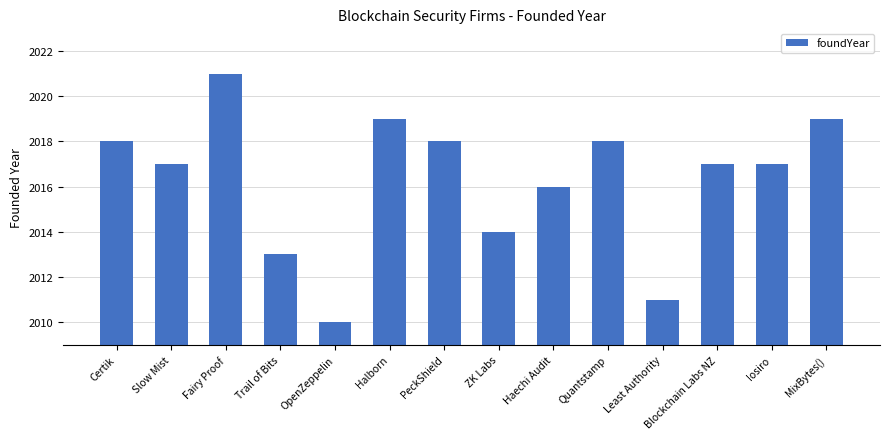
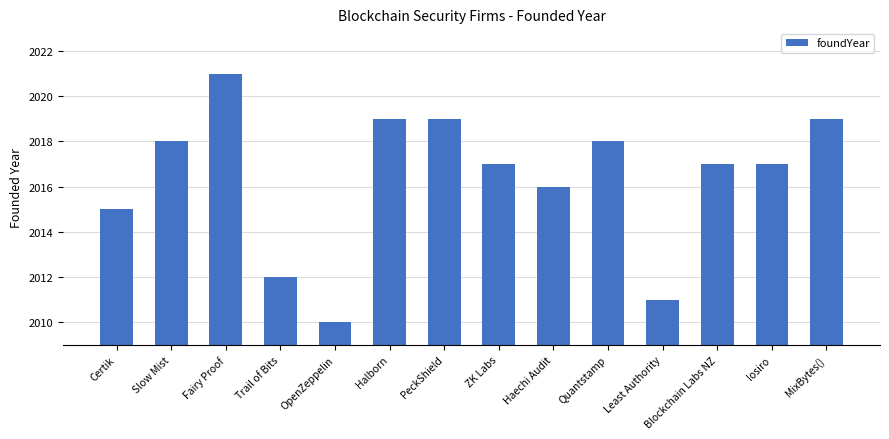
  {
-   "Certik": 2018,
-   "Slow Mist": 2017,
+   "Certik": 2015,
+   "Slow Mist": 2018,
    "Fairy Proof": 2021,
-   "Trail of Bits": 2013,
+   "Trail of Bits": 2012,
    "OpenZeppelin": 2010,
    "Halborn": 2019,
-   "PeckShield": 2018,
-   "ZK Labs": 2014,
+   "PeckShield": 2019,
+   "ZK Labs": 2017,
    "Haechi Audit": 2016,
    "Quantstamp": 2018,
    "Least Authority": 2011,
    "Blockchain Labs NZ": 2017,
    "Iosiro": 2017,
    "MixBytes()": 2019
  }
